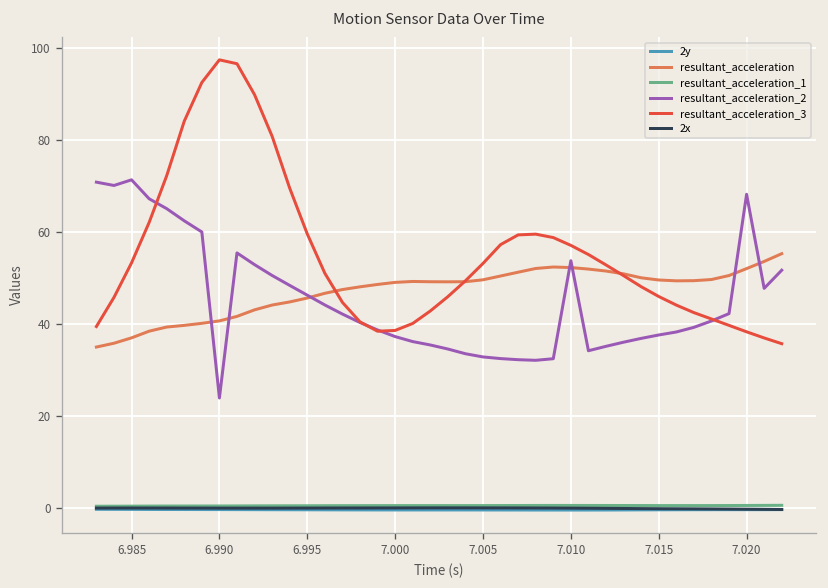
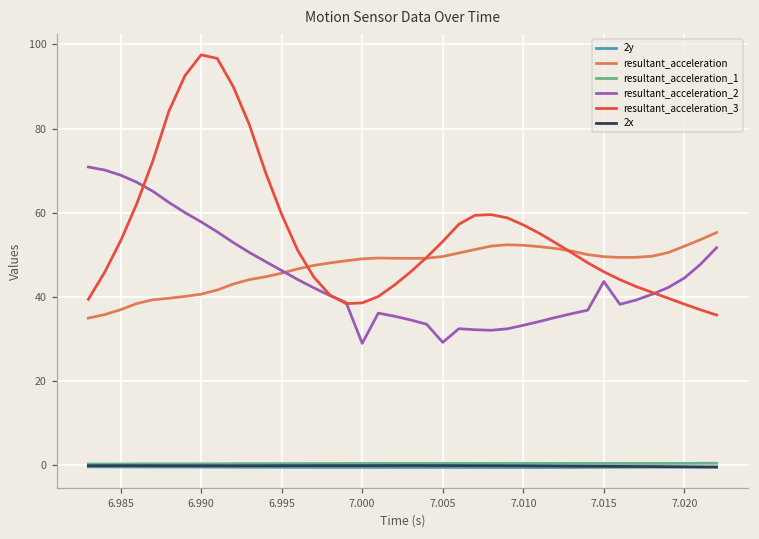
  {
    "resultant_acceleration_1": {
      "7.015": 0,
      "7.020": 1
    },
    "resultant_acceleration_2": {
-     "6.985": 71,
-     "6.990": 24,
-     "7.000": 37,
-     "7.005": 33,
-     "7.010": 54,
-     "7.015": 38,
-     "7.020": 68
+     "6.985": 69,
+     "6.990": 58,
+     "7.000": 29,
+     "7.005": 29,
+     "7.010": 33,
+     "7.015": 44,
+     "7.020": 45
    }
  }
